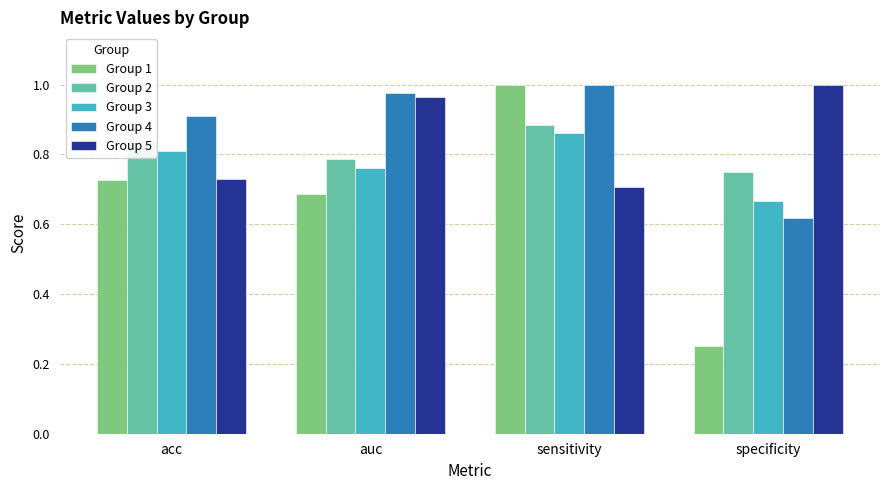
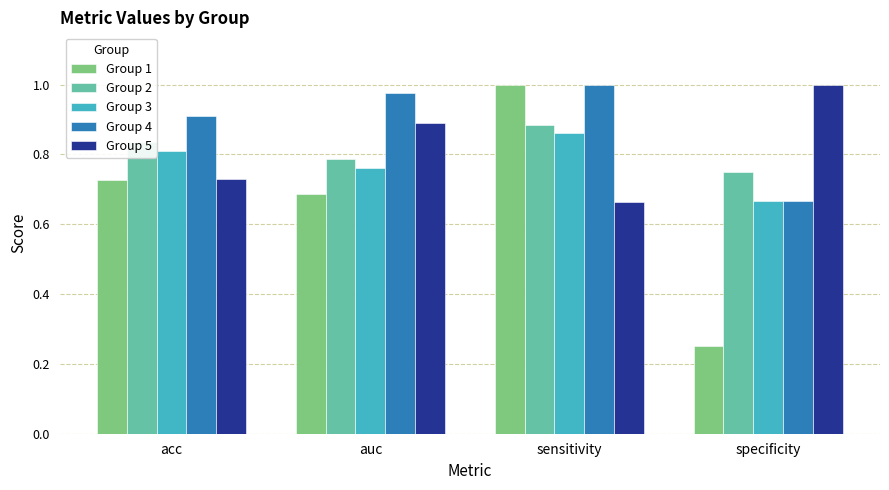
  {
    "Group 4": {
      "acc": 0.91,
      "auc": 0.98,
      "sensitivity": 1.00,
-     "specificity": 0.62
+     "specificity": 0.67
    },
    "Group 5": {
      "acc": 0.73,
-     "auc": 0.96,
-     "sensitivity": 0.71,
+     "auc": 0.89,
+     "sensitivity": 0.66,
      "specificity": 1.00
    }
  }
